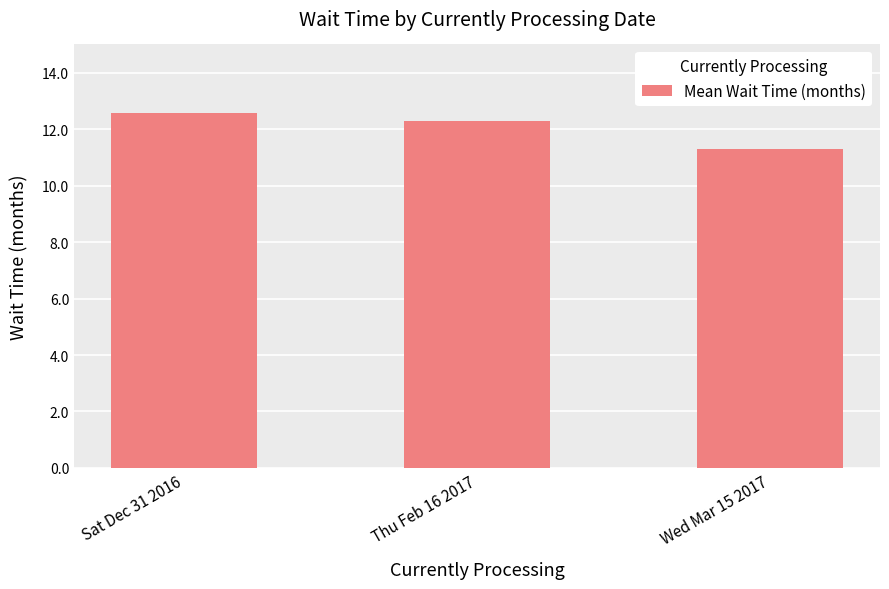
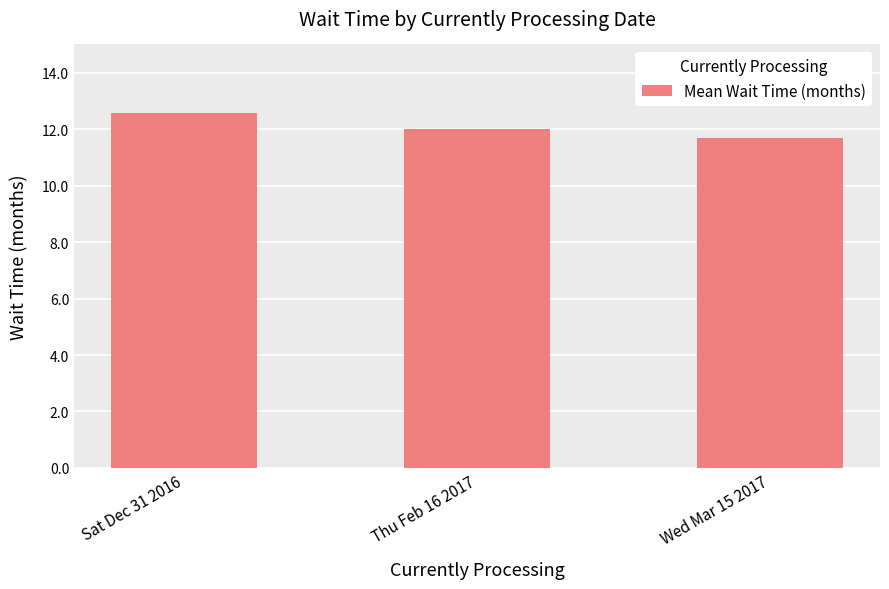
  {
    "Sat Dec 31 2016": 12.6,
-   "Thu Feb 16 2017": 12.3,
-   "Wed Mar 15 2017": 11.3
+   "Thu Feb 16 2017": 12.0,
+   "Wed Mar 15 2017": 11.7
  }
